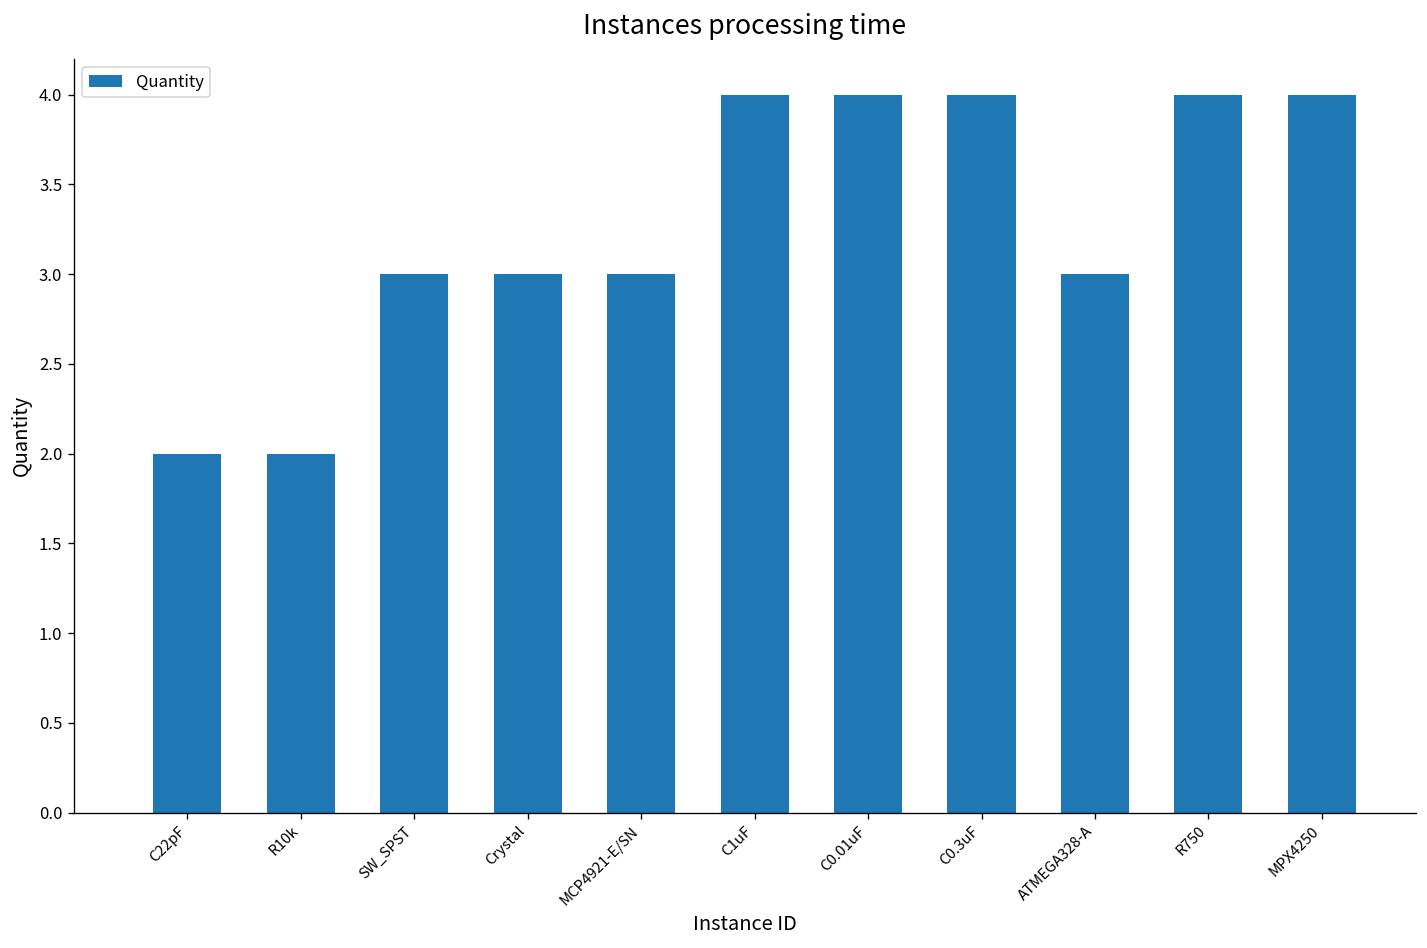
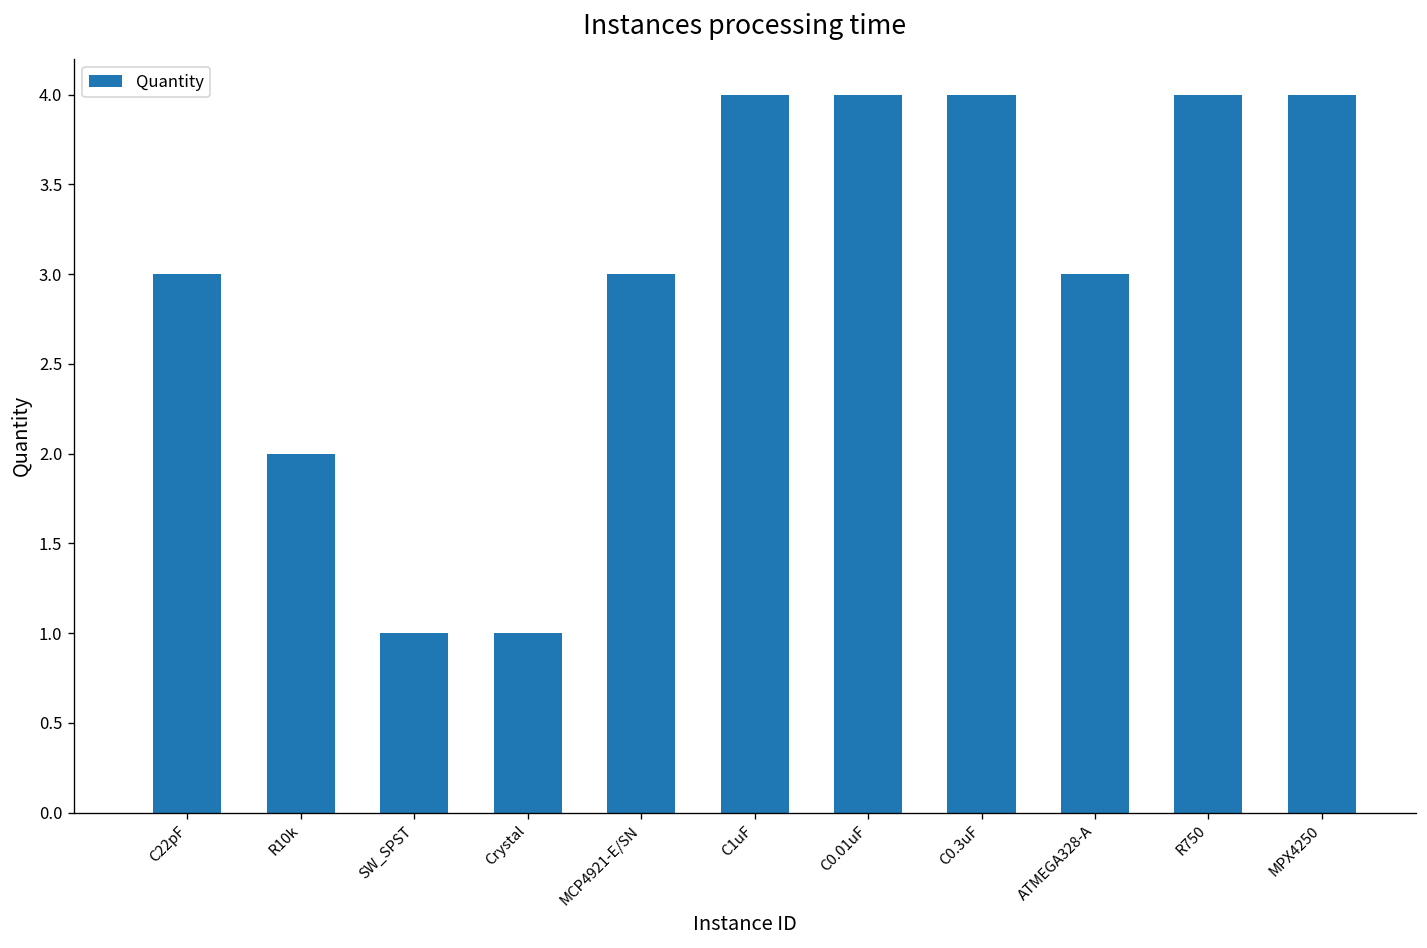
  {
-   "C22pF": 2,
+   "C22pF": 3,
    "R10k": 2,
-   "SW_SPST": 3,
-   "Crystal": 3,
+   "SW_SPST": 1,
+   "Crystal": 1,
    "MCP4921-E/SN": 3,
    "C1uF": 4,
    "C0.01uF": 4,
    "C0.3uF": 4,
    "ATMEGA328-A": 3,
    "R750": 4,
    "MPX4250": 4
  }
